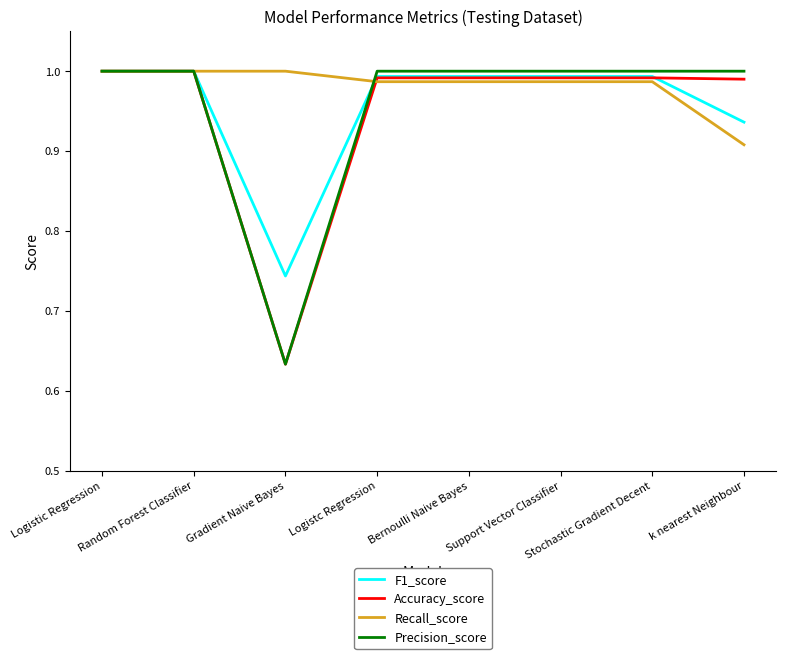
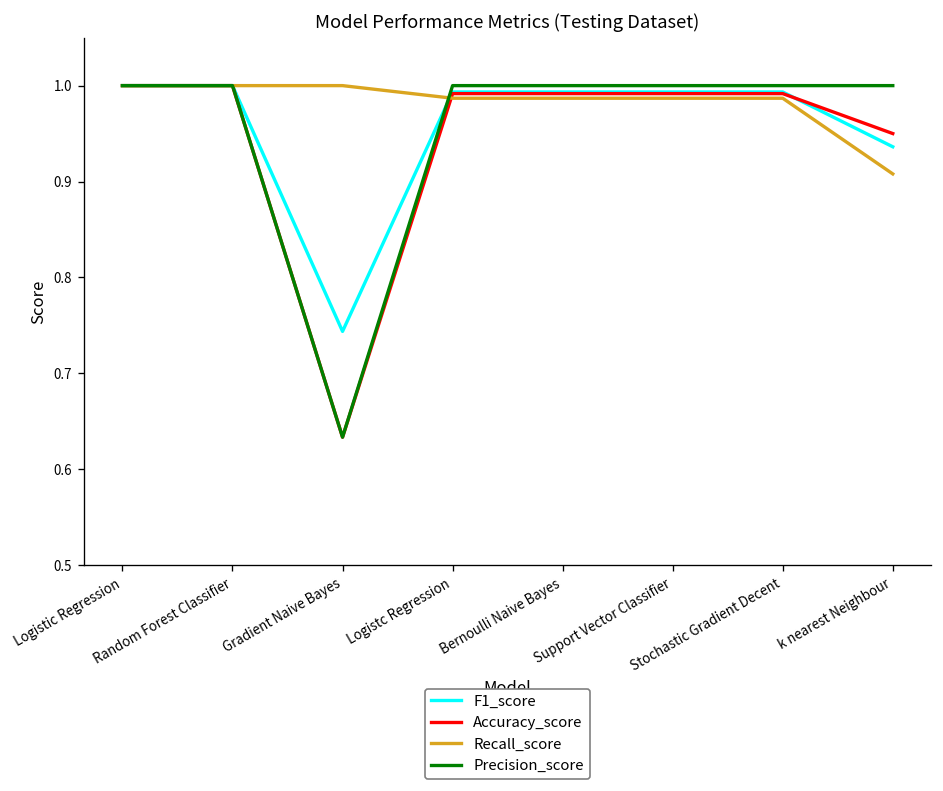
  {
    "F1_score": {
      "Gradient Naive Bayes": 0.74,
      "k nearest Neighbour": 0.94
    },
    "Accuracy_score": {
-     "k nearest Neighbour": 0.99
+     "k nearest Neighbour": 0.95
    },
    "Recall_score": {
      "Gradient Naive Bayes": 1.00,
      "Logistc Regression": 0.99,
      "Bernoulli Naive Bayes": 0.99,
      "Support Vector Classifier": 0.99,
      "Stochastic Gradient Decent": 0.99,
      "k nearest Neighbour": 0.91
    },
    "Precision_score": {
      "Logistc Regression": 1.00,
      "Bernoulli Naive Bayes": 1.00,
      "Support Vector Classifier": 1.00,
      "Stochastic Gradient Decent": 1.00,
      "k nearest Neighbour": 1.00
    }
  }
